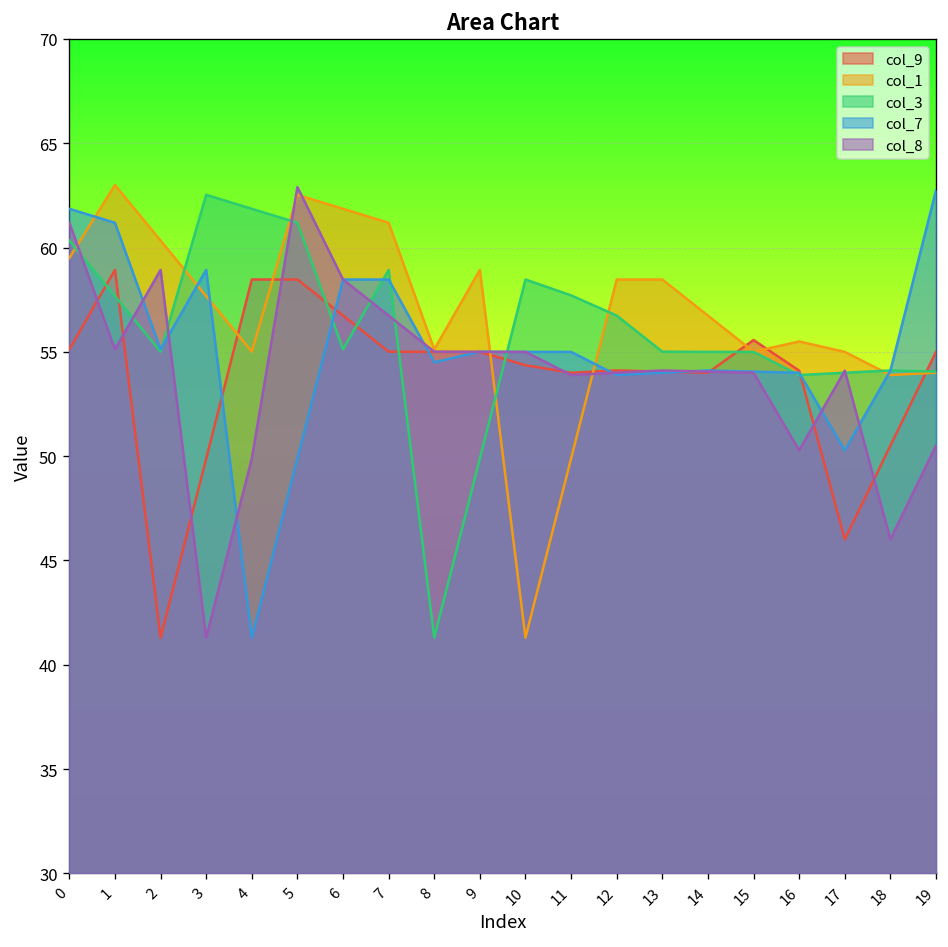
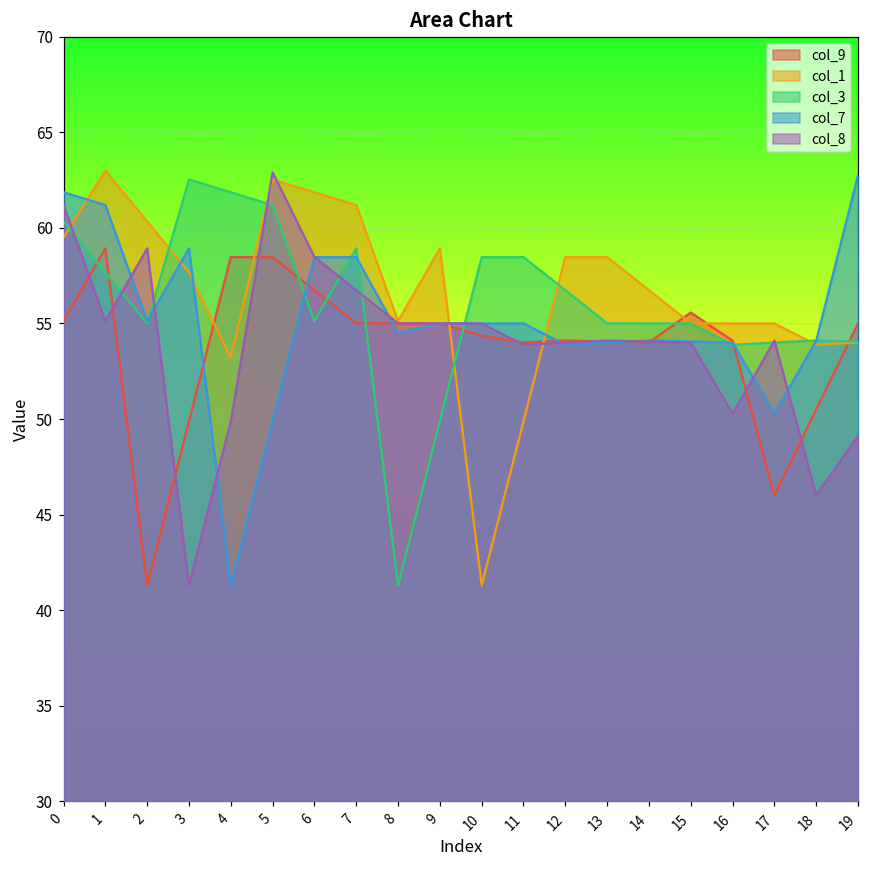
  {
    "col_9": {
      "0": 55.1,
      "1": 58.9,
      "2": 41.3,
      "3": 49.9,
      "4": 58.5,
      "5": 58.5,
      "6": 56.7,
      "7": 55.0,
      "10": 54.4,
      "15": 55.6,
      "17": 46.0,
      "18": 50.5,
      "19": 55.0
    },
    "col_1": {
      "0": 59.5,
      "1": 63.0,
      "2": 60.3,
      "3": 57.7,
-     "4": 55.0,
+     "4": 53.2,
      "5": 62.5,
      "6": 61.9,
      "7": 61.2,
      "9": 58.9,
      "10": 41.3,
      "11": 49.9,
      "12": 58.5,
      "13": 58.5,
      "14": 56.7,
-     "16": 55.5,
+     "16": 55.0,
      "17": 55.0,
      "18": 53.9
    },
    "col_3": {
      "0": 60.3,
      "1": 57.7,
      "3": 62.5,
      "4": 61.9,
      "5": 61.2,
      "6": 55.1,
      "7": 58.9,
      "8": 41.3,
      "9": 49.9,
      "10": 58.5,
-     "11": 57.7,
+     "11": 58.5,
      "12": 56.7,
      "13": 55.0,
      "14": 55.0
    },
    "col_7": {
      "0": 61.9,
      "1": 61.2,
      "3": 58.9,
      "4": 41.3,
      "5": 49.9,
      "7": 58.5,
      "8": 54.5,
      "11": 55.0,
      "17": 50.3,
      "19": 62.7
    },
    "col_8": {
      "0": 61.2,
      "1": 55.1,
      "2": 58.9,
      "3": 41.3,
      "4": 49.9,
      "5": 62.9,
      "7": 56.7,
      "16": 50.3,
      "18": 46.0,
-     "19": 50.5
+     "19": 49.1
    }
  }
